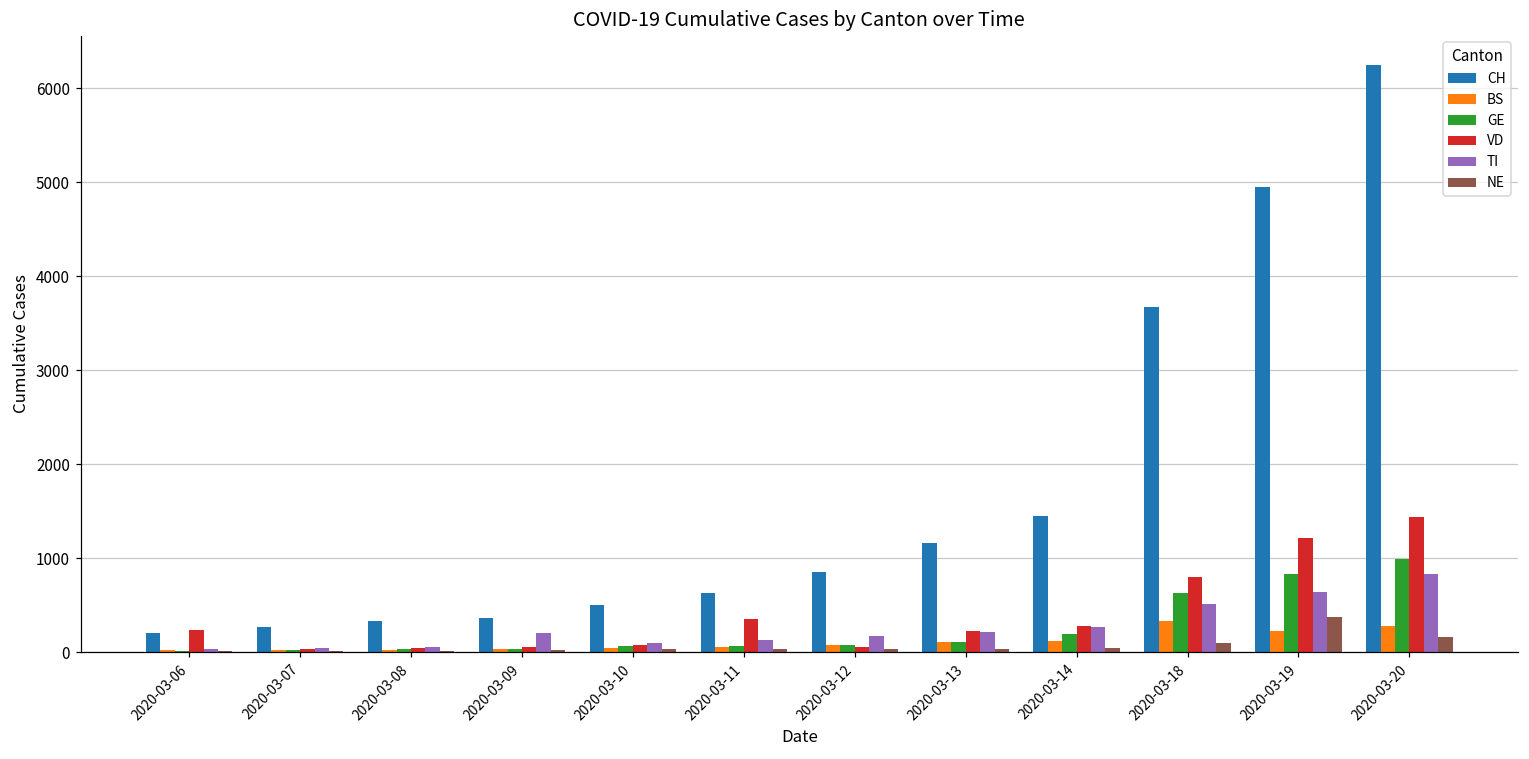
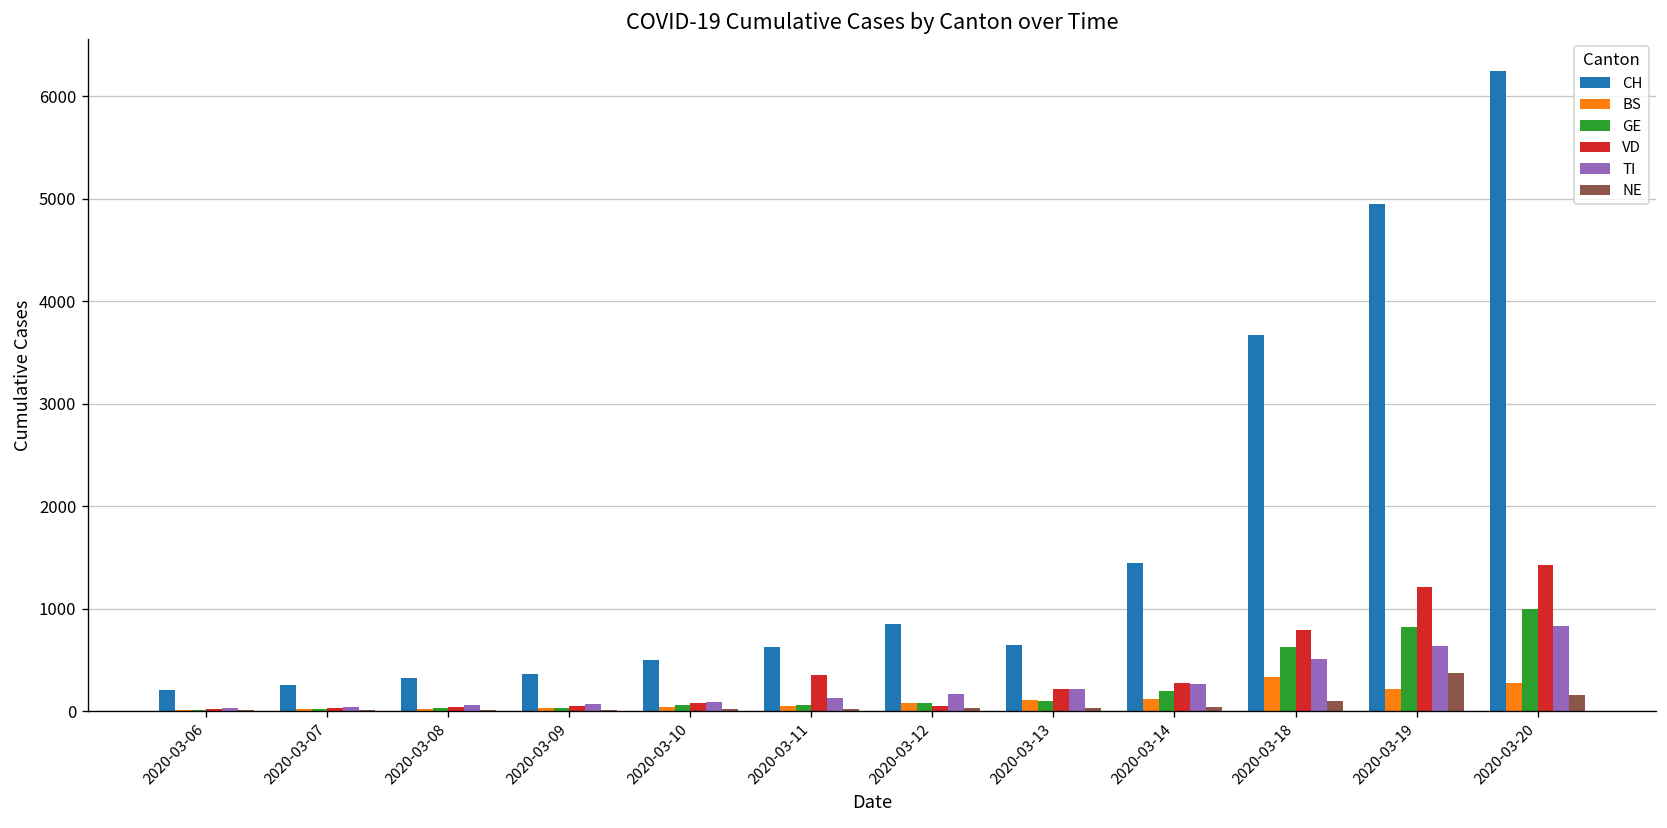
  {
    "CH": {
      "2020-03-06": 200,
      "2020-03-07": 300,
      "2020-03-08": 300,
      "2020-03-09": 400,
      "2020-03-10": 500,
      "2020-03-11": 600,
      "2020-03-12": 900,
-     "2020-03-13": 1200,
+     "2020-03-13": 600,
      "2020-03-14": 1400,
      "2020-03-18": 3700,
      "2020-03-19": 5000,
      "2020-03-20": 6200
    },
    "BS": {
      "2020-03-10": 0,
      "2020-03-11": 0,
      "2020-03-12": 100,
      "2020-03-13": 100,
      "2020-03-14": 100,
      "2020-03-18": 300,
      "2020-03-19": 200,
      "2020-03-20": 300
    },
    "GE": {
      "2020-03-08": 0,
      "2020-03-09": 0,
      "2020-03-10": 100,
      "2020-03-11": 100,
      "2020-03-12": 100,
      "2020-03-13": 100,
      "2020-03-14": 200,
      "2020-03-18": 600,
      "2020-03-19": 800,
      "2020-03-20": 1000
    },
    "VD": {
-     "2020-03-06": 200,
+     "2020-03-06": 0,
      "2020-03-07": 0,
      "2020-03-08": 0,
      "2020-03-09": 100,
      "2020-03-10": 100,
      "2020-03-11": 400,
      "2020-03-12": 0,
      "2020-03-13": 200,
      "2020-03-14": 300,
      "2020-03-18": 800,
      "2020-03-19": 1200,
      "2020-03-20": 1400
    },
    "TI": {
      "2020-03-06": 0,
      "2020-03-07": 0,
      "2020-03-08": 100,
-     "2020-03-09": 200,
+     "2020-03-09": 100,
      "2020-03-10": 100,
      "2020-03-11": 100,
      "2020-03-12": 200,
      "2020-03-13": 200,
      "2020-03-14": 300,
      "2020-03-18": 500,
      "2020-03-19": 600,
      "2020-03-20": 800
    },
    "NE": {
      "2020-03-12": 0,
      "2020-03-13": 0,
      "2020-03-14": 0,
      "2020-03-18": 100,
      "2020-03-19": 400,
      "2020-03-20": 200
    }
  }
